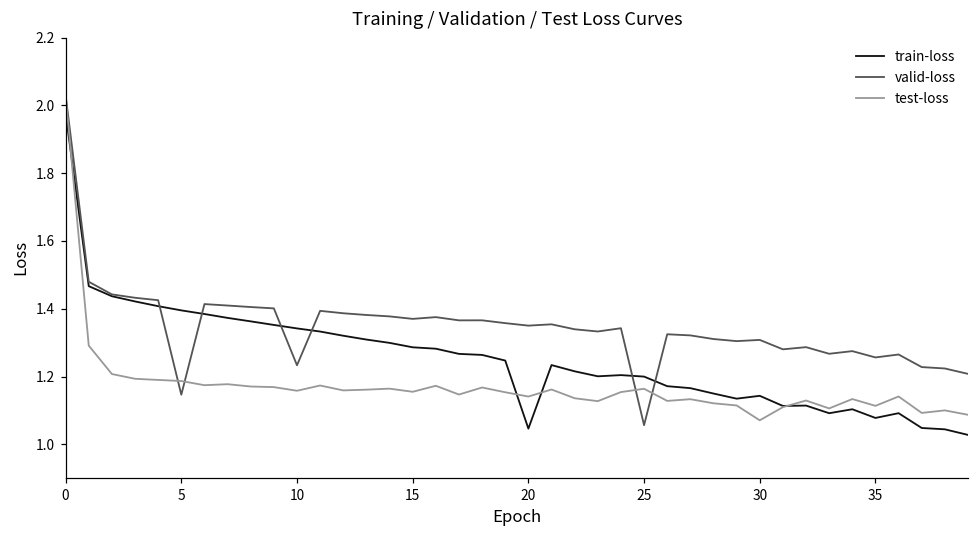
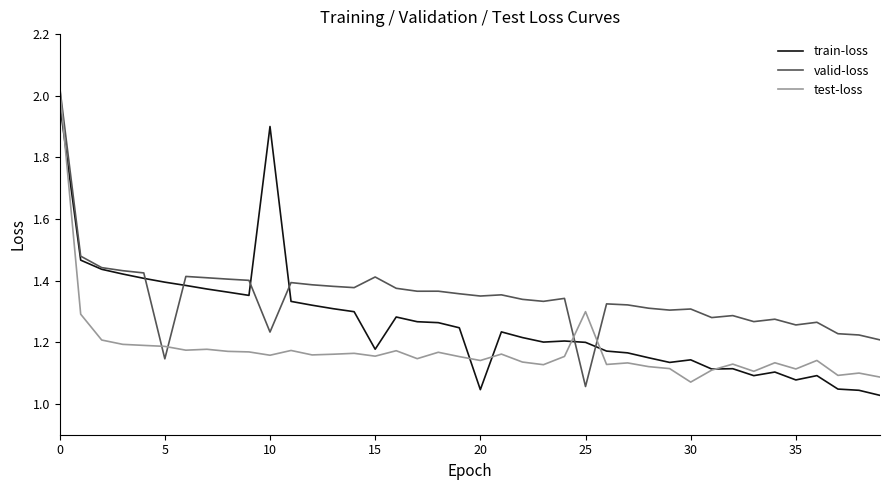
  {
    "train-loss": {
      "0": 1.98,
      "5": 1.40,
-     "10": 1.34,
-     "15": 1.29,
+     "10": 1.90,
+     "15": 1.18,
      "20": 1.05,
      "25": 1.20,
      "30": 1.14,
      "35": 1.08
    },
    "valid-loss": {
      "5": 1.15,
      "10": 1.23,
-     "15": 1.37,
+     "15": 1.41,
      "20": 1.35,
      "25": 1.06,
      "30": 1.31,
      "35": 1.26
    },
    "test-loss": {
      "5": 1.19,
      "10": 1.16,
      "15": 1.15,
      "20": 1.14,
-     "25": 1.16,
+     "25": 1.30,
      "30": 1.07,
      "35": 1.11
    }
  }
